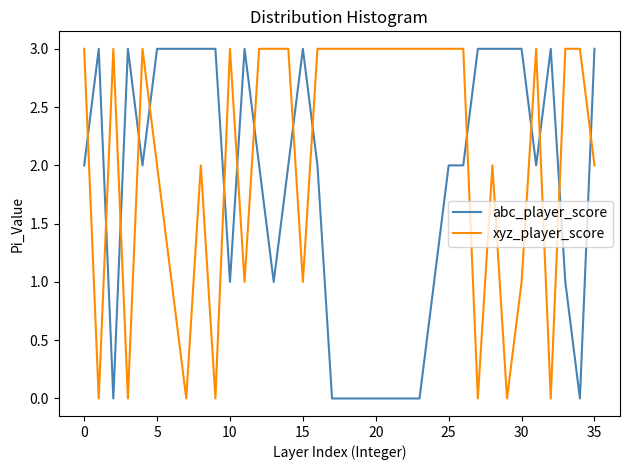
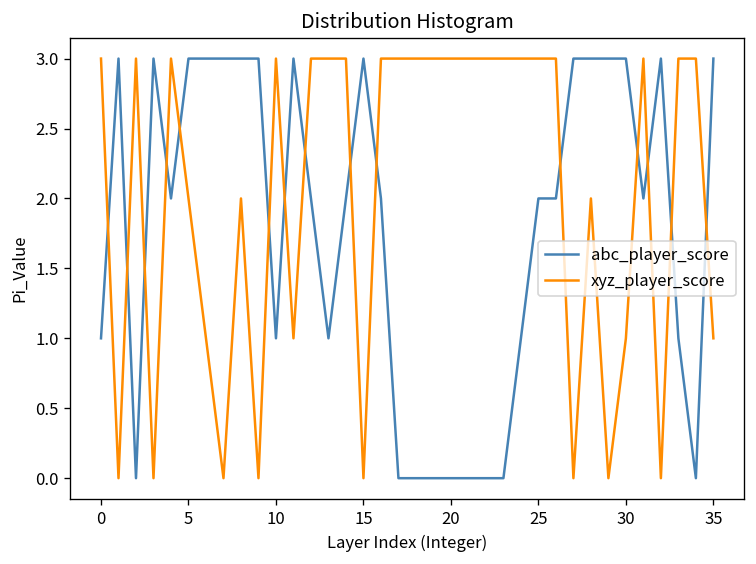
  {
    "abc_player_score": {
-     "0": 2,
+     "0": 1,
      "5": 3,
      "10": 1,
      "15": 3,
      "20": 0,
      "25": 2,
      "30": 3,
      "35": 3
    },
    "xyz_player_score": {
      "0": 3,
      "5": 2,
      "10": 3,
-     "15": 1,
+     "15": 0,
      "20": 3,
      "25": 3,
      "30": 1,
-     "35": 2
+     "35": 1
    }
  }
